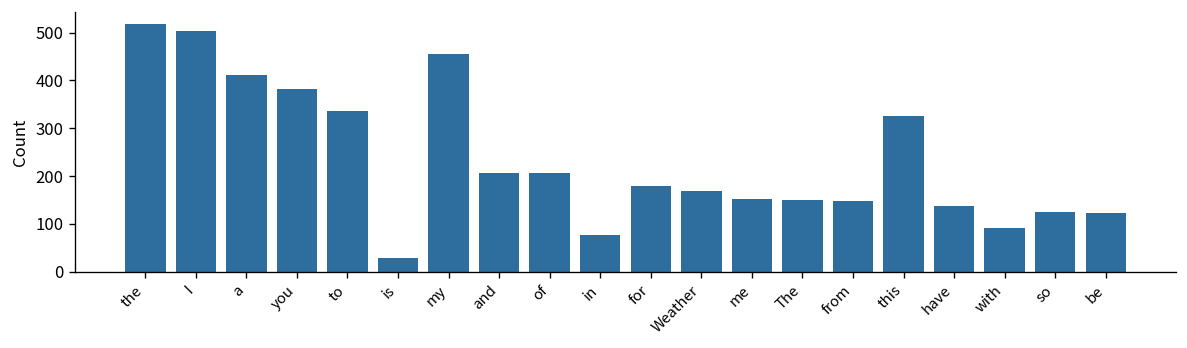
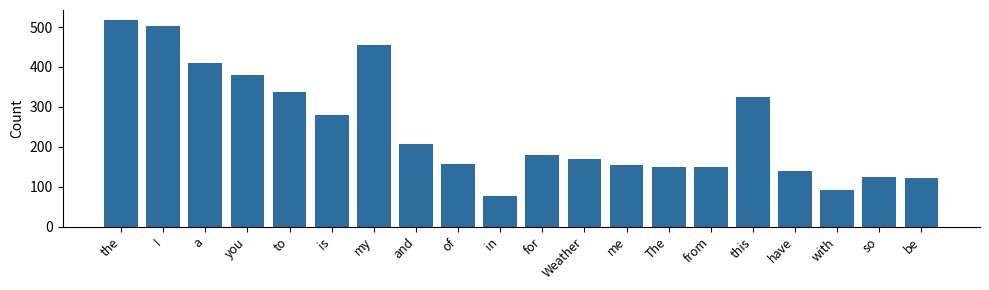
  {
    "the": 520,
    "I": 500,
    "a": 410,
    "you": 380,
    "to": 340,
-   "is": 30,
+   "is": 280,
    "my": 460,
    "and": 210,
-   "of": 210,
+   "of": 160,
    "in": 80,
    "for": 180,
    "Weather": 170,
    "me": 150,
    "The": 150,
    "from": 150,
    "this": 330,
    "have": 140,
    "with": 90,
    "so": 120,
    "be": 120
  }
